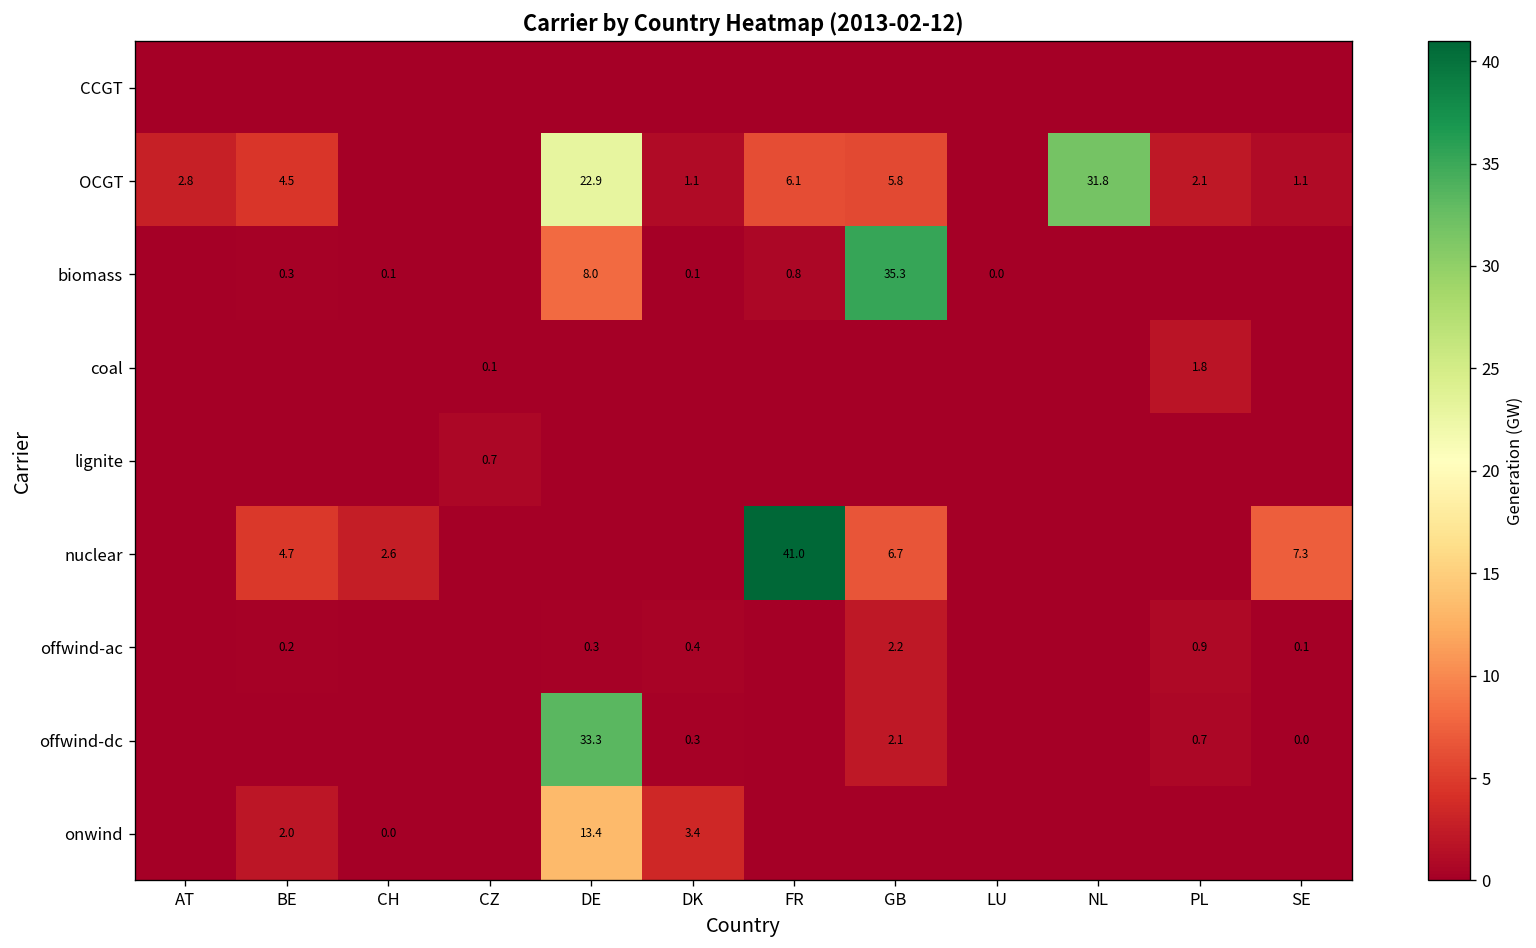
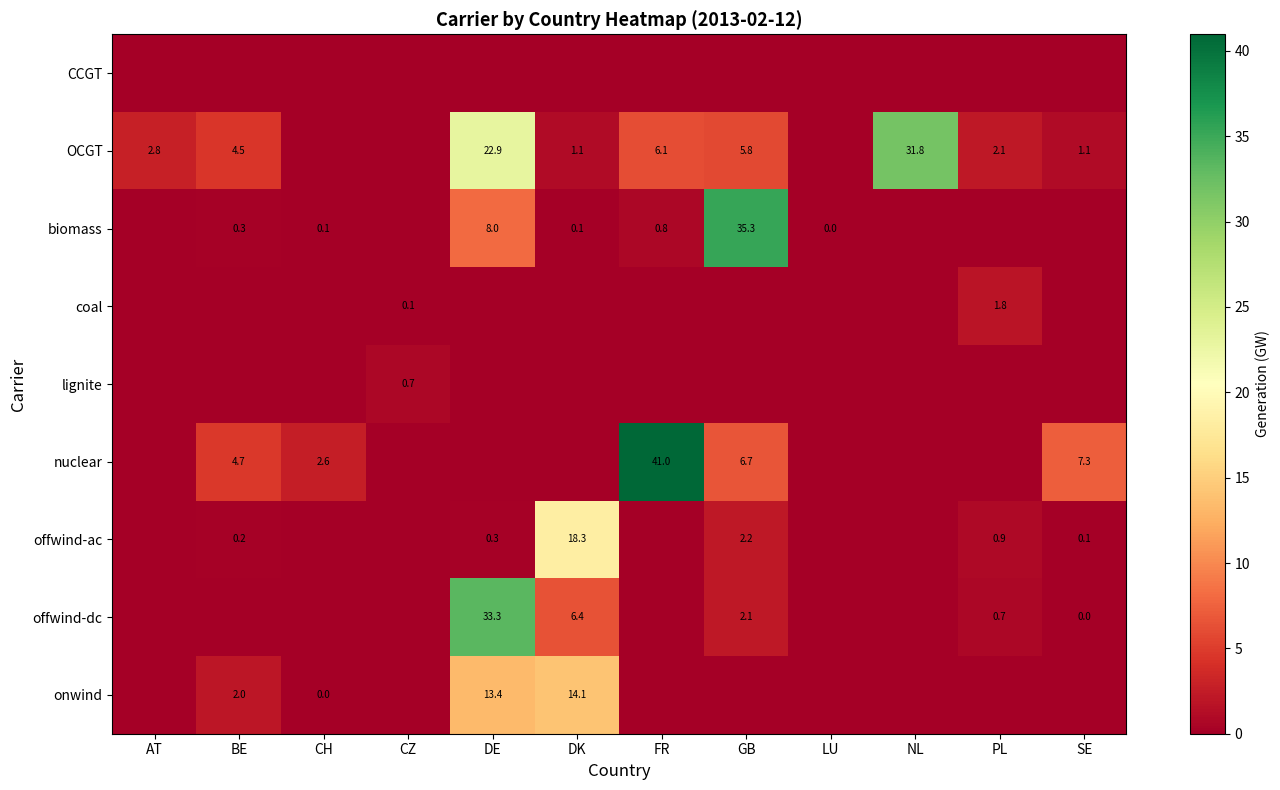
  {
    "OCGT": {
      "AT": 2.8,
      "BE": 4.5,
      "DE": 22.9,
      "DK": 1.1,
      "FR": 6.1,
      "GB": 5.8,
      "NL": 31.8,
      "PL": 2.1,
      "SE": 1.1
    },
    "biomass": {
      "BE": 0.3,
      "CH": 0.1,
      "DE": 8.0,
      "DK": 0.1,
      "FR": 0.8,
      "GB": 35.3,
      "LU": 0.0
    },
    "coal": {
      "CZ": 0.1,
      "PL": 1.8
    },
    "lignite": {
      "CZ": 0.7
    },
    "nuclear": {
      "BE": 4.7,
      "CH": 2.6,
      "FR": 41.0,
      "GB": 6.7,
      "SE": 7.3
    },
    "offwind-ac": {
      "BE": 0.2,
      "DE": 0.3,
-     "DK": 0.4,
+     "DK": 18.3,
      "GB": 2.2,
      "PL": 0.9,
      "SE": 0.1
    },
    "offwind-dc": {
      "DE": 33.3,
-     "DK": 0.3,
+     "DK": 6.4,
      "GB": 2.1,
      "PL": 0.7,
      "SE": 0.0
    },
    "onwind": {
      "BE": 2.0,
      "CH": 0.0,
      "DE": 13.4,
-     "DK": 3.4
+     "DK": 14.1
    }
  }
